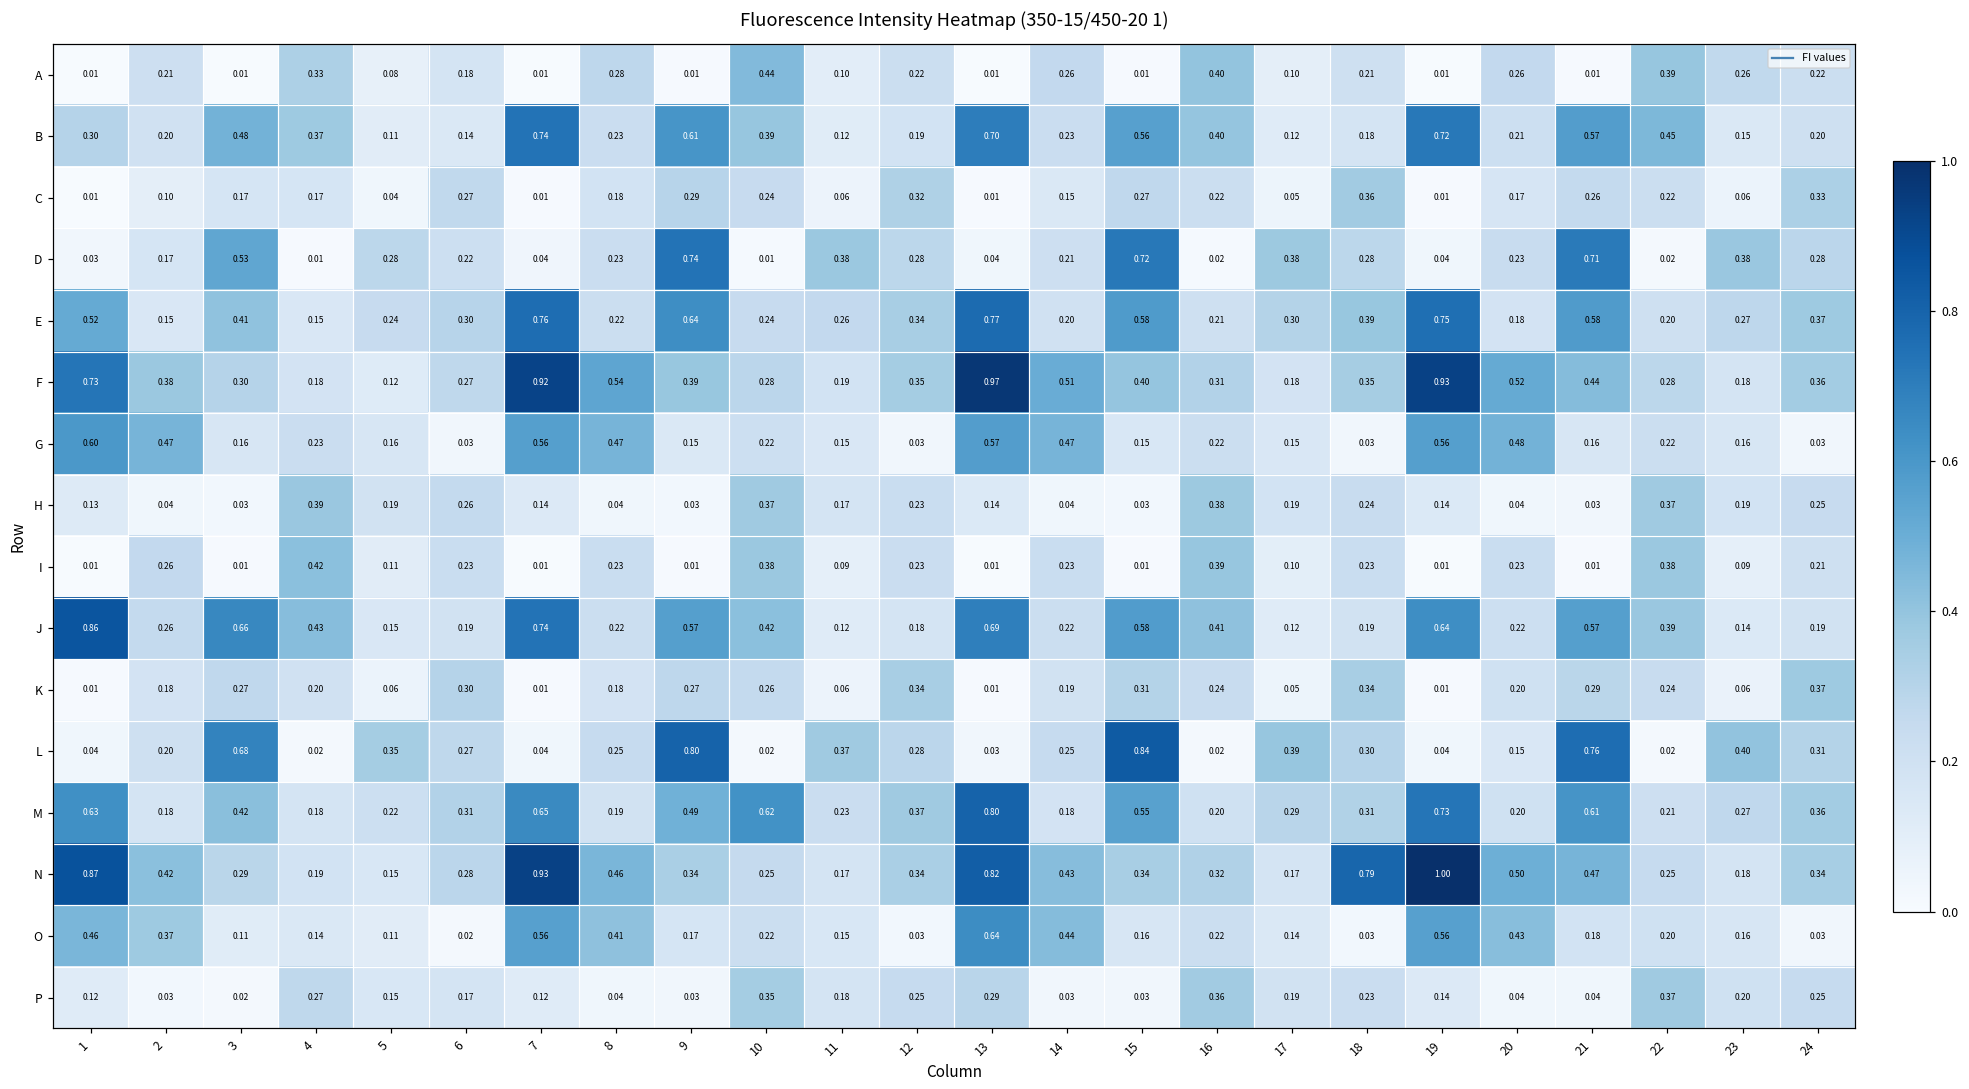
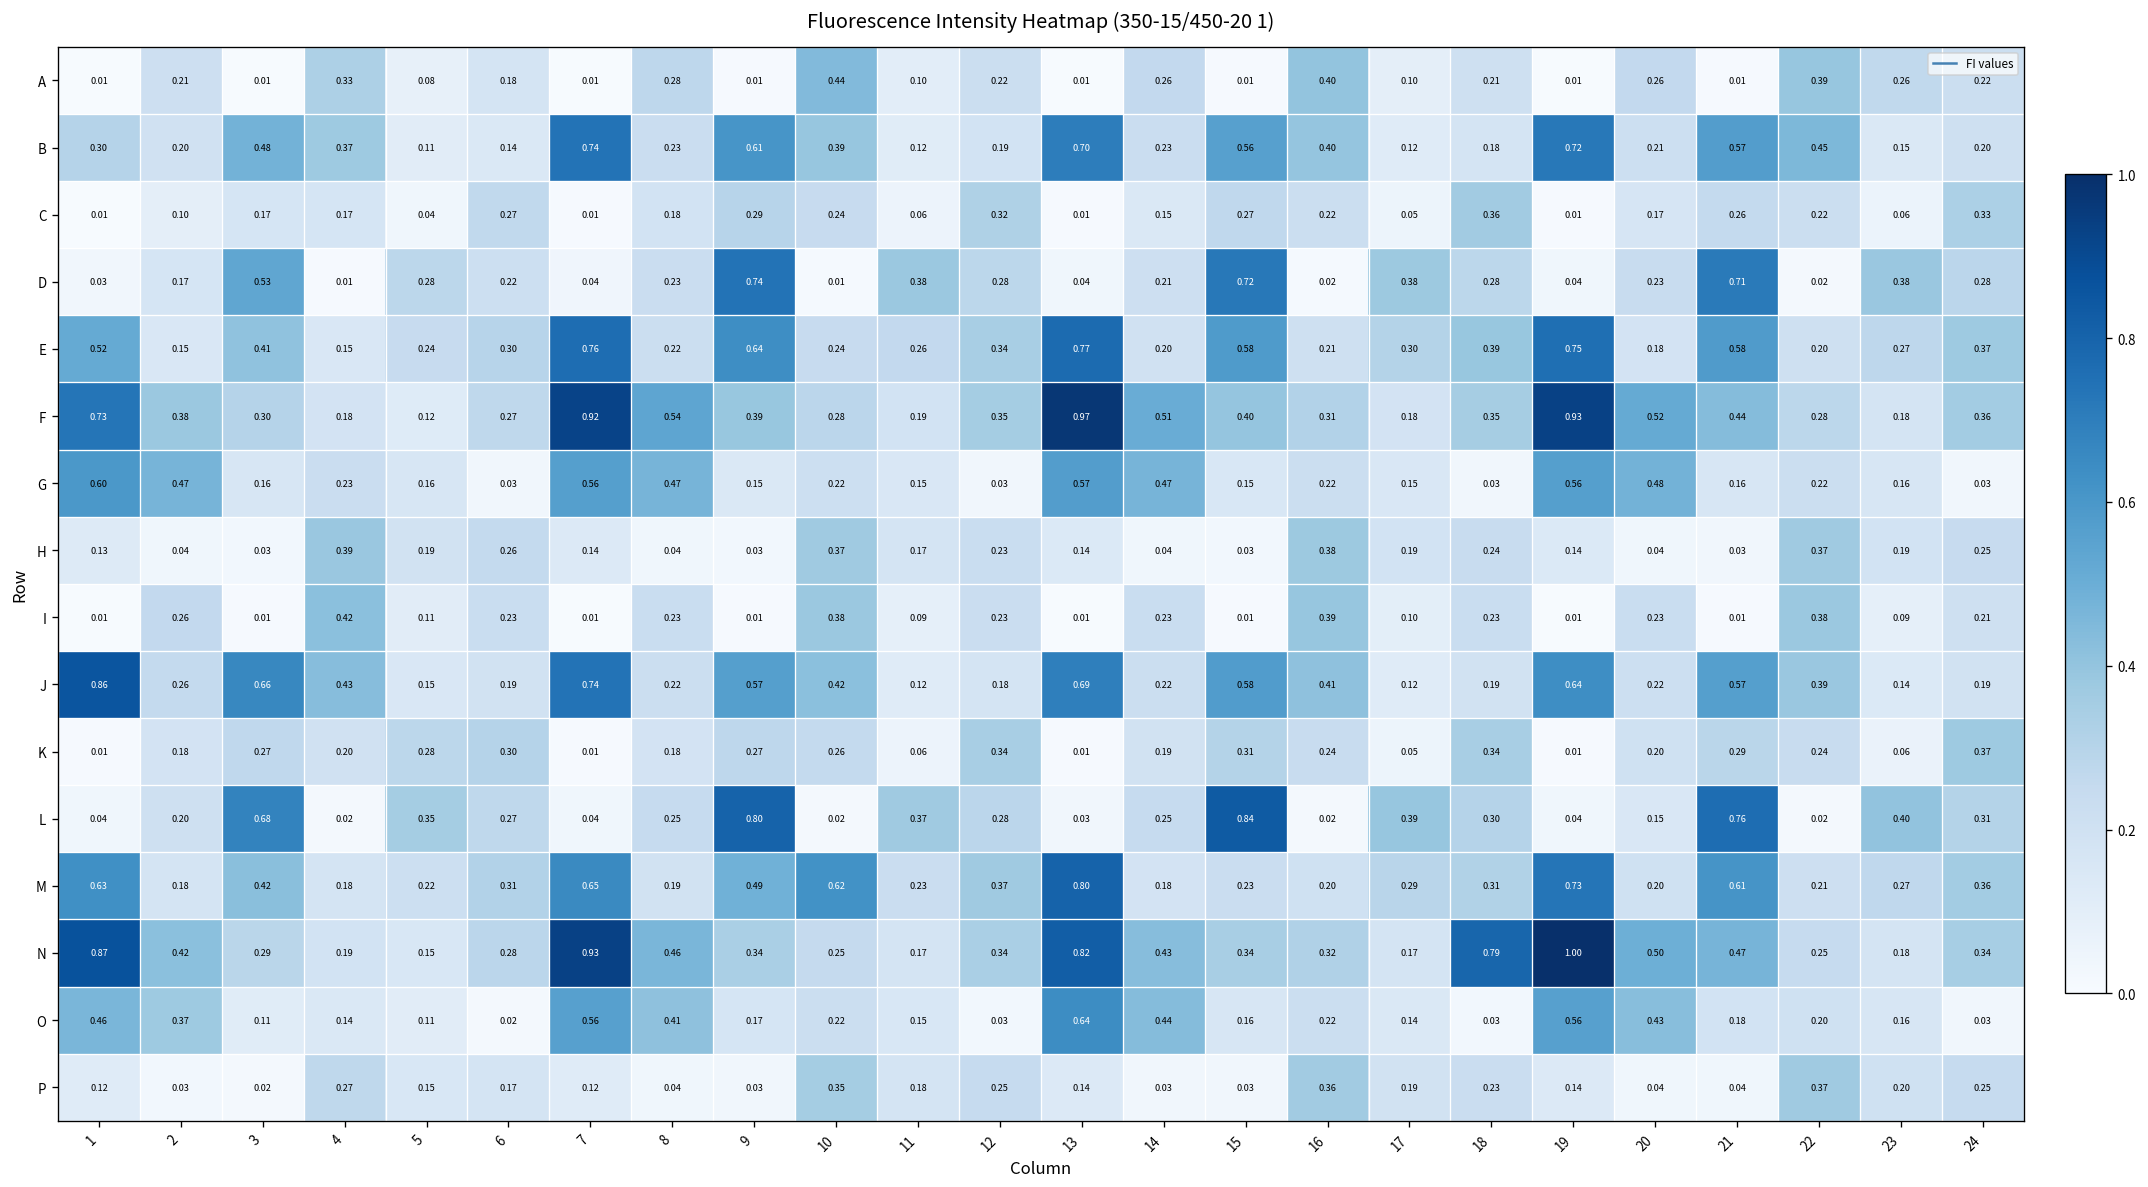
  {
    "K": {
      "1": 0.01,
      "2": 0.18,
      "3": 0.27,
      "4": 0.20,
-     "5": 0.06,
+     "5": 0.28,
      "6": 0.30,
      "7": 0.01,
      "8": 0.18,
      "9": 0.27,
      "10": 0.26,
      "11": 0.06,
      "12": 0.34,
      "13": 0.01,
      "14": 0.19,
      "15": 0.31,
      "16": 0.24,
      "17": 0.05,
      "18": 0.34,
      "19": 0.01,
      "20": 0.20,
      "21": 0.29,
      "22": 0.24,
      "23": 0.06,
      "24": 0.37
    },
    "M": {
      "1": 0.63,
      "2": 0.18,
      "3": 0.42,
      "4": 0.18,
      "5": 0.22,
      "6": 0.31,
      "7": 0.65,
      "8": 0.19,
      "9": 0.49,
      "10": 0.62,
      "11": 0.23,
      "12": 0.37,
      "13": 0.80,
      "14": 0.18,
-     "15": 0.55,
+     "15": 0.23,
      "16": 0.20,
      "17": 0.29,
      "18": 0.31,
      "19": 0.73,
      "20": 0.20,
      "21": 0.61,
      "22": 0.21,
      "23": 0.27,
      "24": 0.36
    },
    "P": {
      "1": 0.12,
      "2": 0.03,
      "3": 0.02,
      "4": 0.27,
      "5": 0.15,
      "6": 0.17,
      "7": 0.12,
      "8": 0.04,
      "9": 0.03,
      "10": 0.35,
      "11": 0.18,
      "12": 0.25,
-     "13": 0.29,
+     "13": 0.14,
      "14": 0.03,
      "15": 0.03,
      "16": 0.36,
      "17": 0.19,
      "18": 0.23,
      "19": 0.14,
      "20": 0.04,
      "21": 0.04,
      "22": 0.37,
      "23": 0.20,
      "24": 0.25
    }
  }
